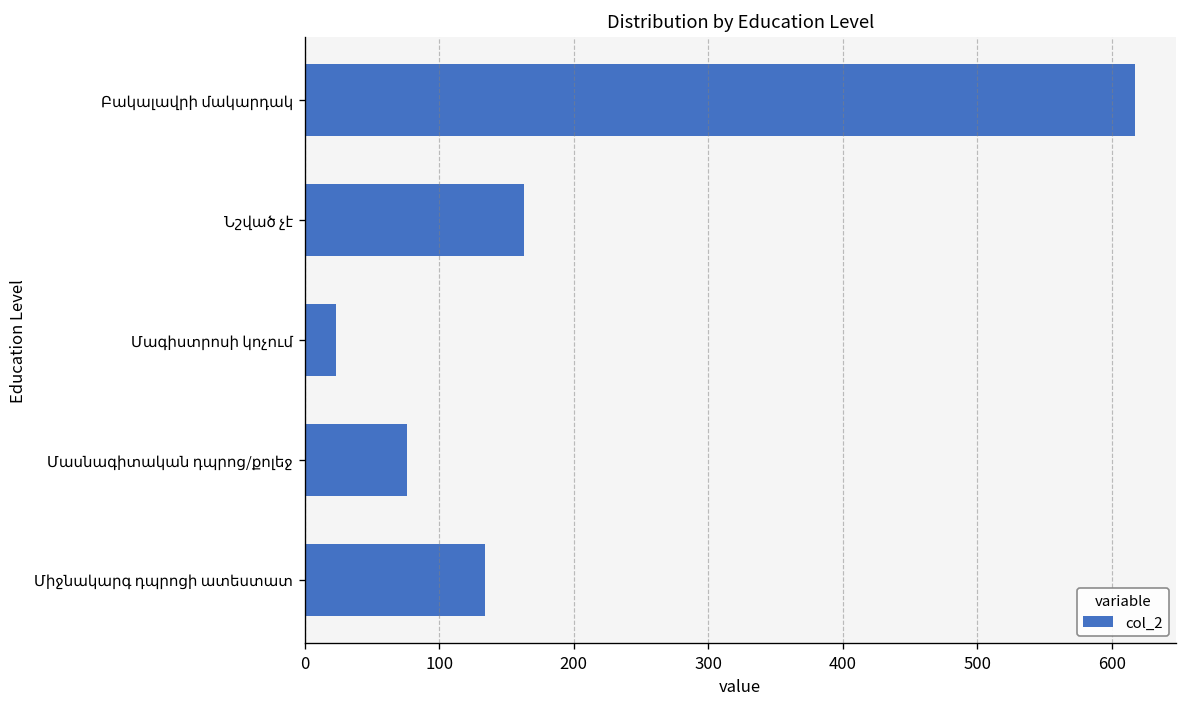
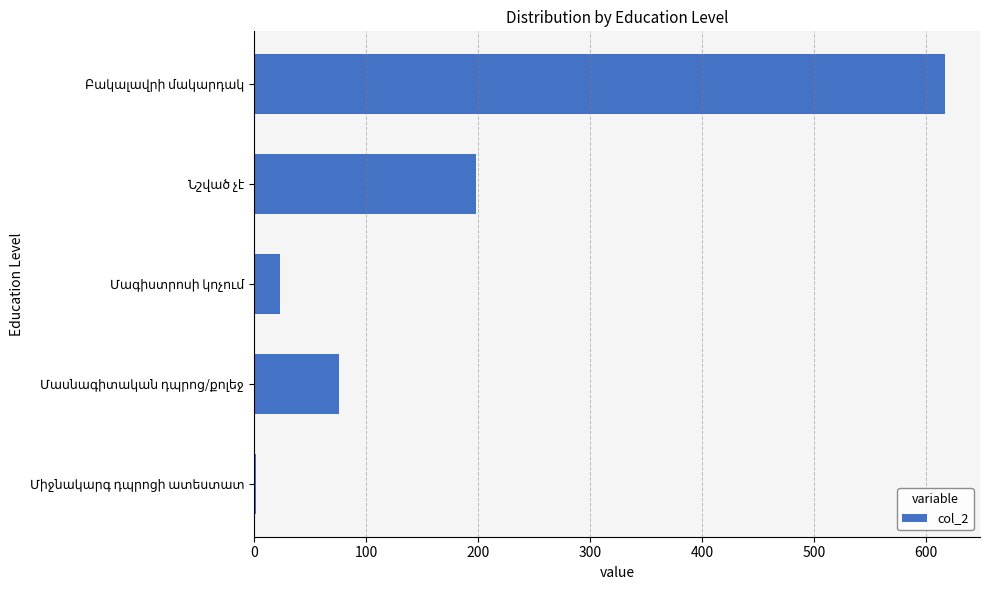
  {
    "Բակալավրի մակարդակ": 617,
-   "Նշված չէ": 163,
+   "Նշված չէ": 198,
    "Մագիստրոսի կոչում": 23,
    "Մասնագիտական դպրոց/քոլեջ": 76,
-   "Միջնակարգ դպրոցի ատեստատ": 134
+   "Միջնակարգ դպրոցի ատեստատ": 2
  }
